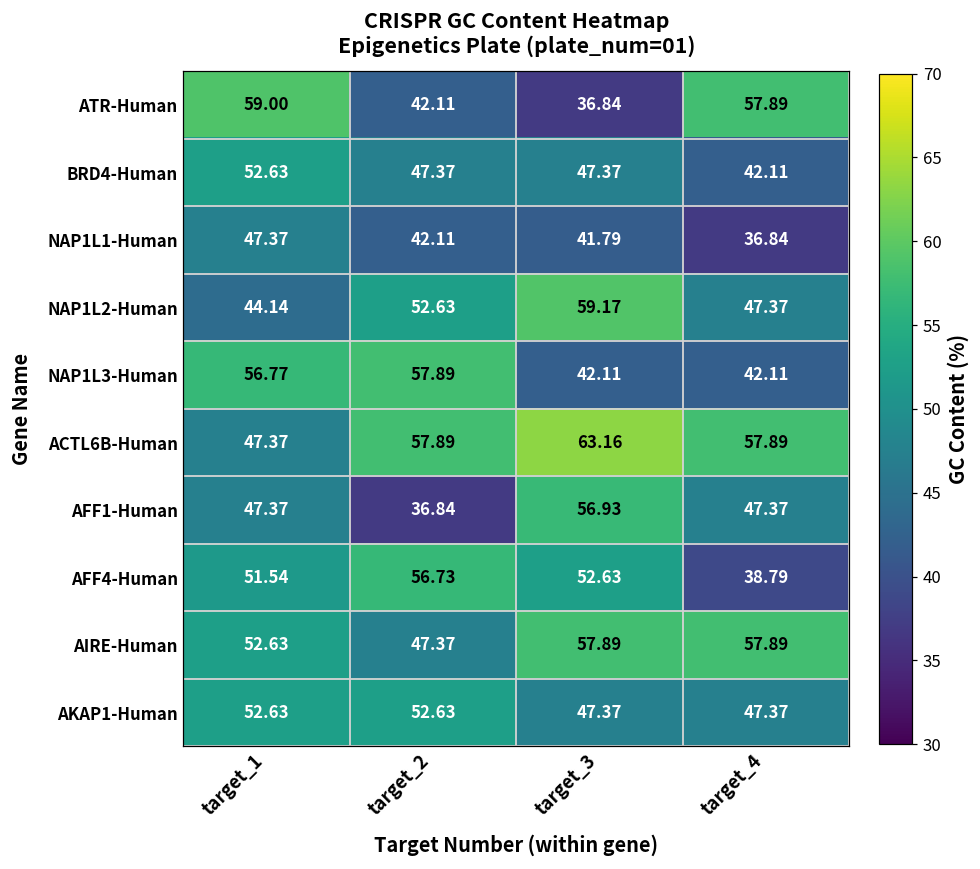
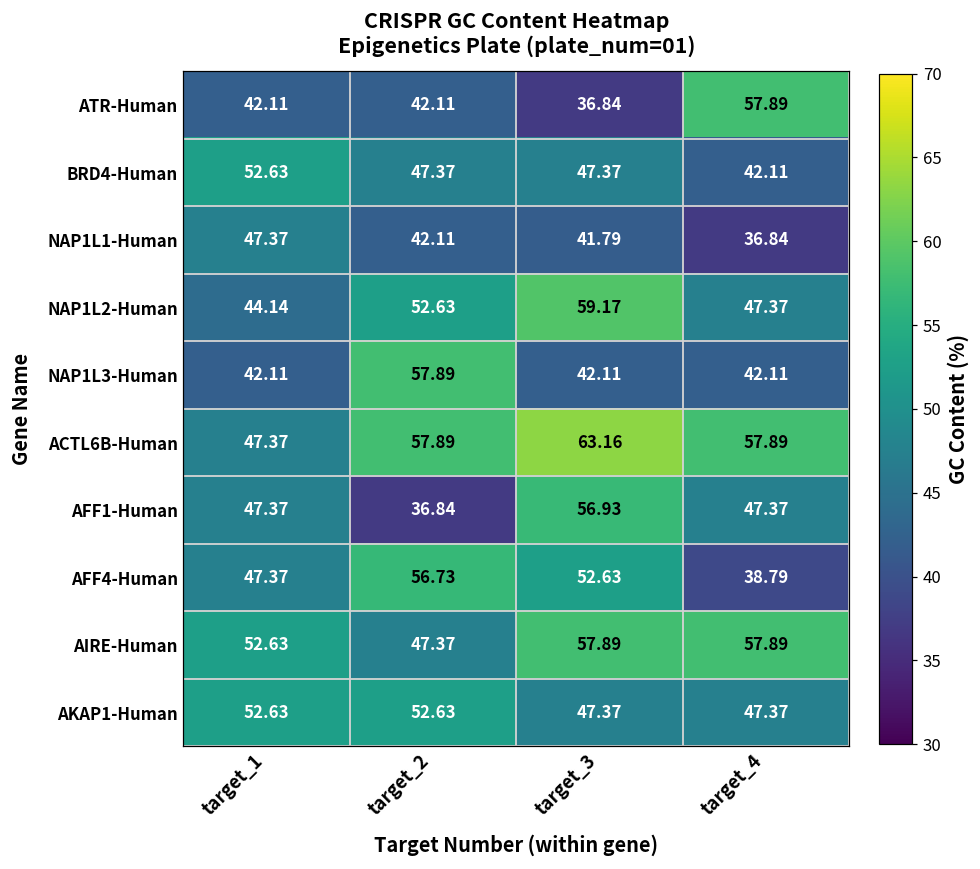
  {
    "ATR-Human": {
-     "target_1": 59.00,
+     "target_1": 42.11,
      "target_2": 42.11,
      "target_3": 36.84,
      "target_4": 57.89
    },
    "BRD4-Human": {
      "target_1": 52.63,
      "target_2": 47.37,
      "target_3": 47.37,
      "target_4": 42.11
    },
    "NAP1L1-Human": {
      "target_1": 47.37,
      "target_2": 42.11,
      "target_3": 41.79,
      "target_4": 36.84
    },
    "NAP1L2-Human": {
      "target_1": 44.14,
      "target_2": 52.63,
      "target_3": 59.17,
      "target_4": 47.37
    },
    "NAP1L3-Human": {
-     "target_1": 56.77,
+     "target_1": 42.11,
      "target_2": 57.89,
      "target_3": 42.11,
      "target_4": 42.11
    },
    "ACTL6B-Human": {
      "target_1": 47.37,
      "target_2": 57.89,
      "target_3": 63.16,
      "target_4": 57.89
    },
    "AFF1-Human": {
      "target_1": 47.37,
      "target_2": 36.84,
      "target_3": 56.93,
      "target_4": 47.37
    },
    "AFF4-Human": {
-     "target_1": 51.54,
+     "target_1": 47.37,
      "target_2": 56.73,
      "target_3": 52.63,
      "target_4": 38.79
    },
    "AIRE-Human": {
      "target_1": 52.63,
      "target_2": 47.37,
      "target_3": 57.89,
      "target_4": 57.89
    },
    "AKAP1-Human": {
      "target_1": 52.63,
      "target_2": 52.63,
      "target_3": 47.37,
      "target_4": 47.37
    }
  }
